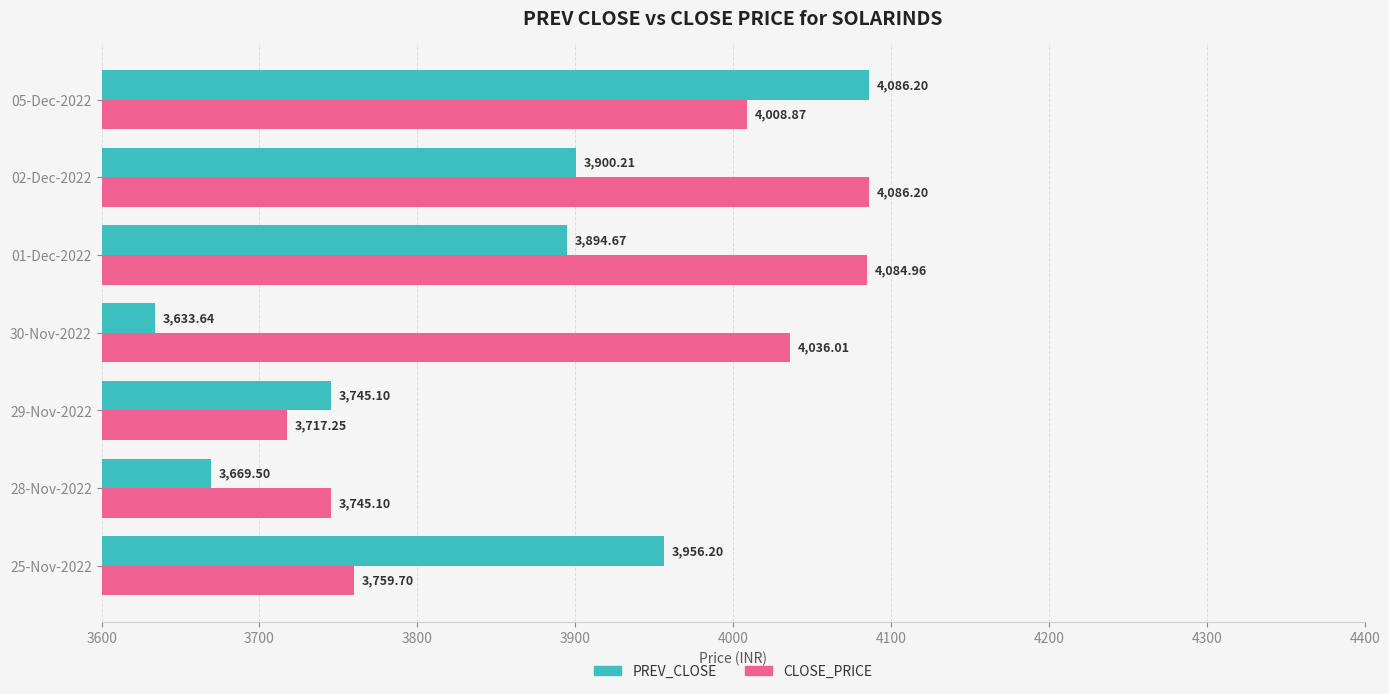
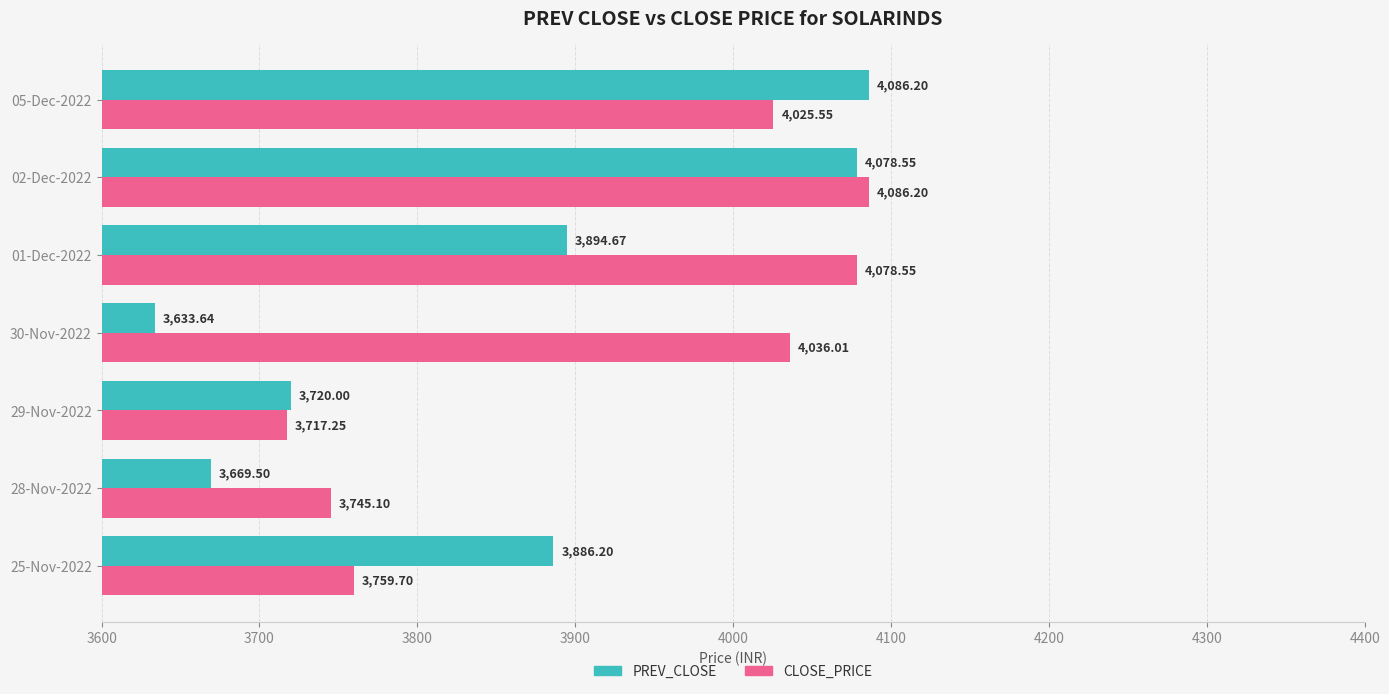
  {
    "PREV_CLOSE": {
      "05-Dec-2022": "4,086.20",
-     "02-Dec-2022": "3,900.21",
+     "02-Dec-2022": "4,078.55",
      "01-Dec-2022": "3,894.67",
      "30-Nov-2022": "3,633.64",
-     "29-Nov-2022": "3,745.10",
+     "29-Nov-2022": "3,720.00",
      "28-Nov-2022": "3,669.50",
-     "25-Nov-2022": "3,956.20"
+     "25-Nov-2022": "3,886.20"
    },
    "CLOSE_PRICE": {
-     "05-Dec-2022": "4,008.87",
+     "05-Dec-2022": "4,025.55",
      "02-Dec-2022": "4,086.20",
-     "01-Dec-2022": "4,084.96",
+     "01-Dec-2022": "4,078.55",
      "30-Nov-2022": "4,036.01",
      "29-Nov-2022": "3,717.25",
      "28-Nov-2022": "3,745.10",
      "25-Nov-2022": "3,759.70"
    }
  }
